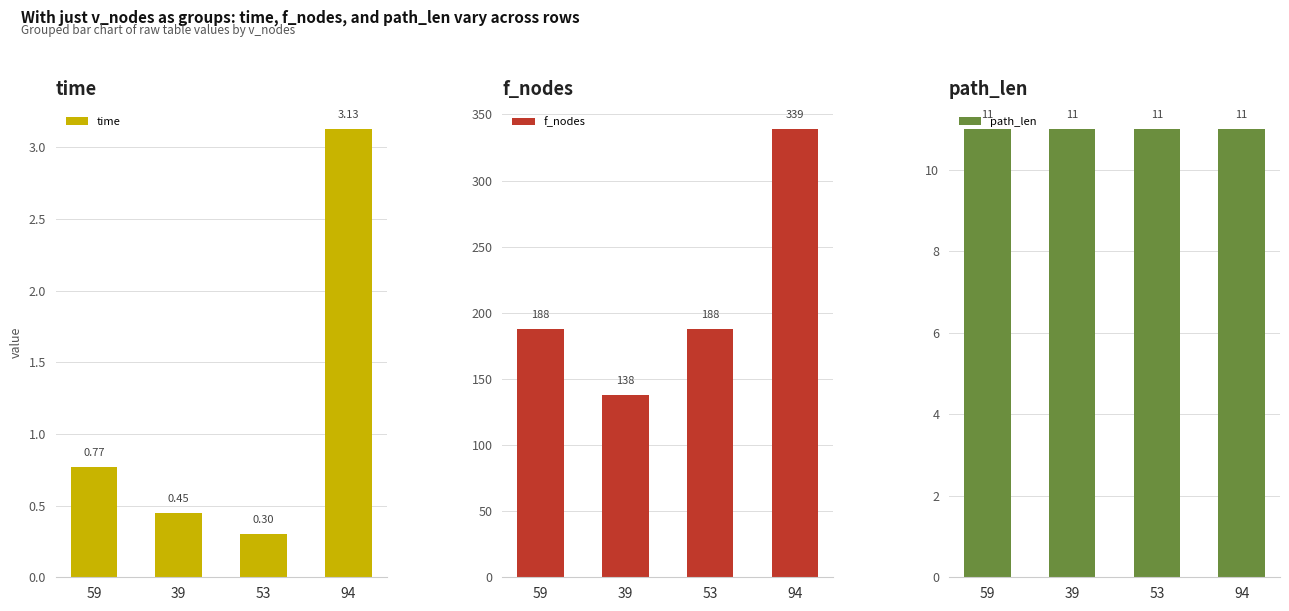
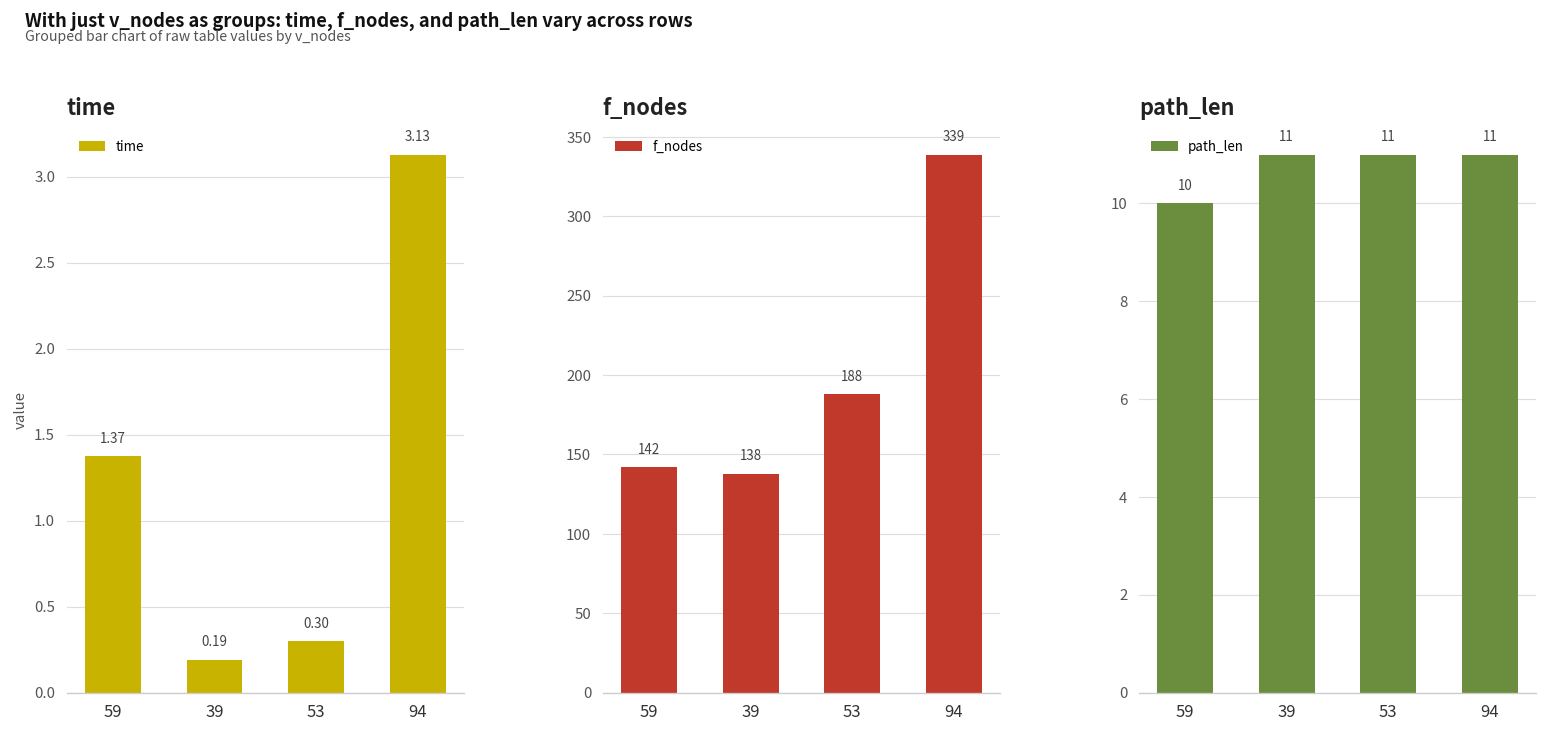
  {
    "time": {
-     "59": 0.77,
-     "39": 0.45,
+     "59": 1.37,
+     "39": 0.19,
      "53": 0.30,
      "94": 3.13
    },
    "f_nodes": {
-     "59": 188,
+     "59": 142,
      "39": 138,
      "53": 188,
      "94": 339
    },
    "path_len": {
-     "59": 11,
+     "59": 10,
      "39": 11,
      "53": 11,
      "94": 11
    }
  }
